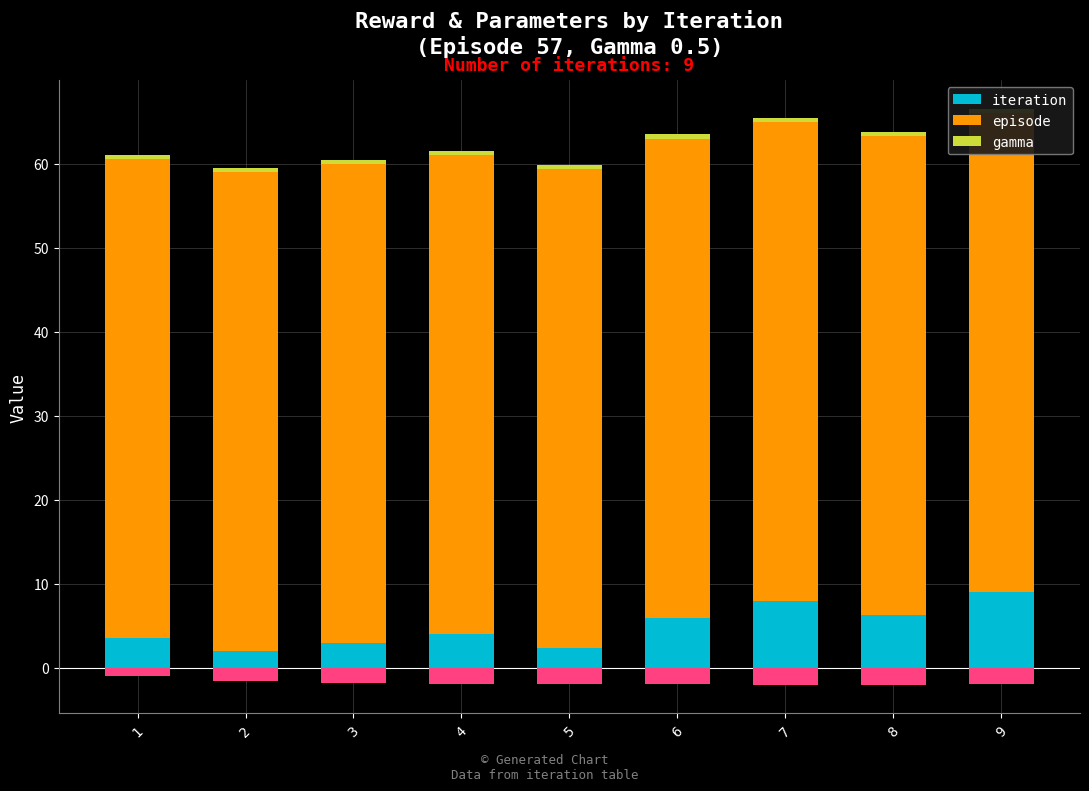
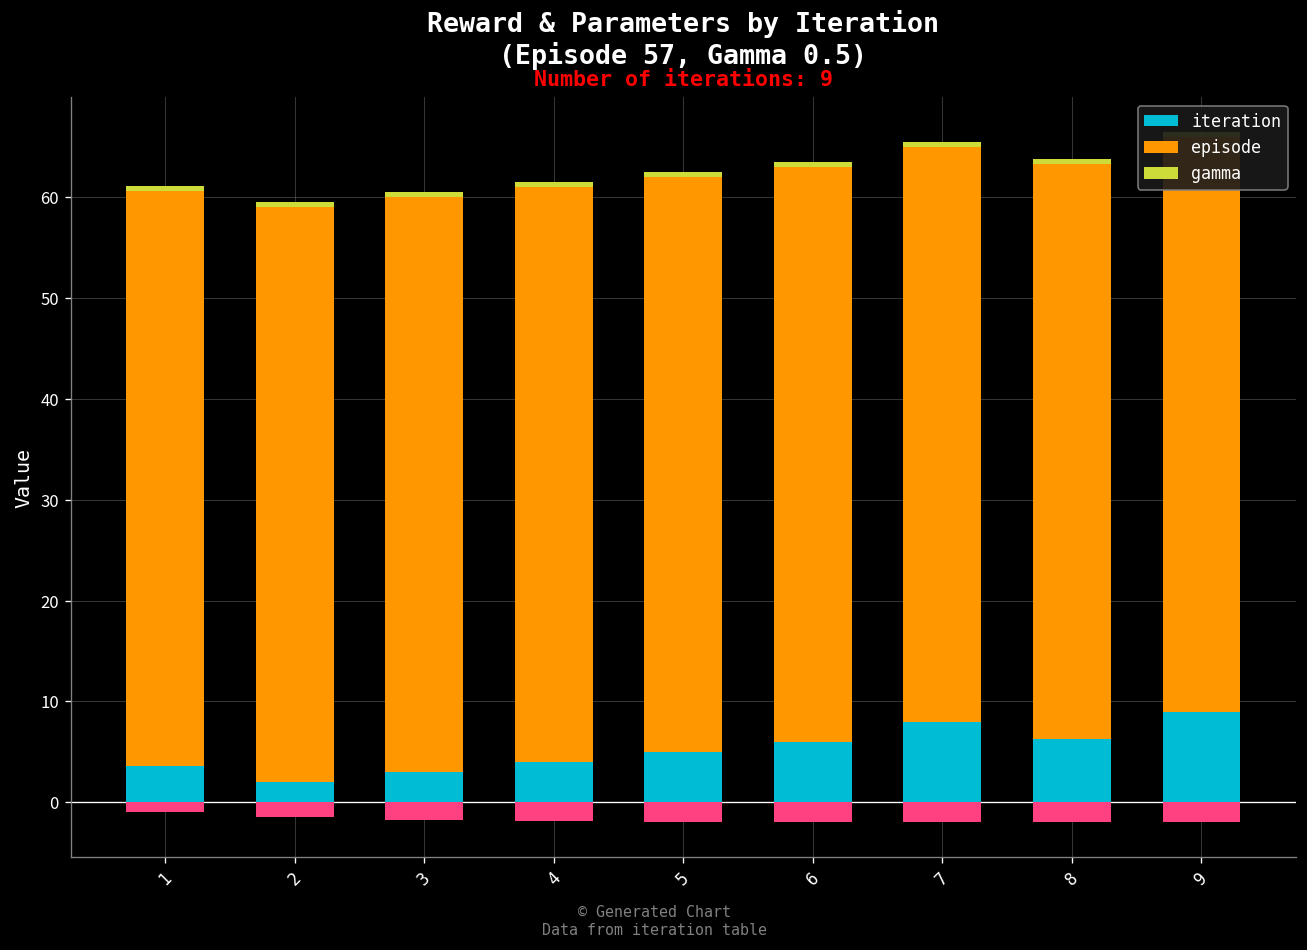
  {
    "iteration": {
      "1": 4,
      "2": 2,
      "3": 3,
      "4": 4,
-     "5": 2,
+     "5": 5,
      "6": 6,
      "7": 8,
      "8": 6,
      "9": 9
    },
    "episode": {
      "1": 57,
      "2": 57,
      "3": 57,
      "4": 57,
      "5": 57,
      "6": 57,
      "7": 57,
      "8": 57
    },
    "gamma": {
      "1": 1,
      "2": 1,
      "3": 1,
      "4": 1,
      "5": 1,
      "6": 1,
      "7": 1,
      "8": 1
    }
  }
